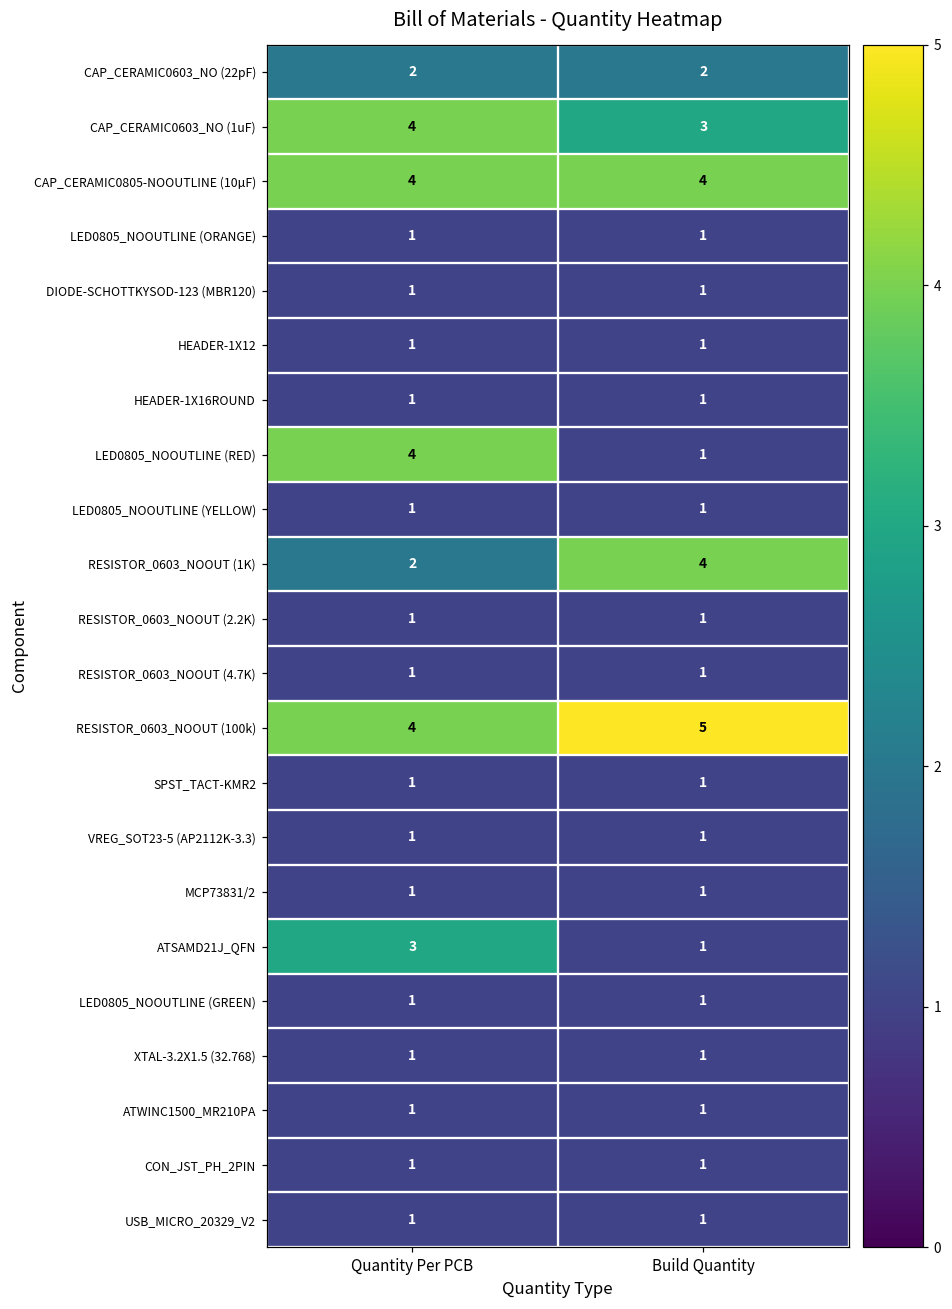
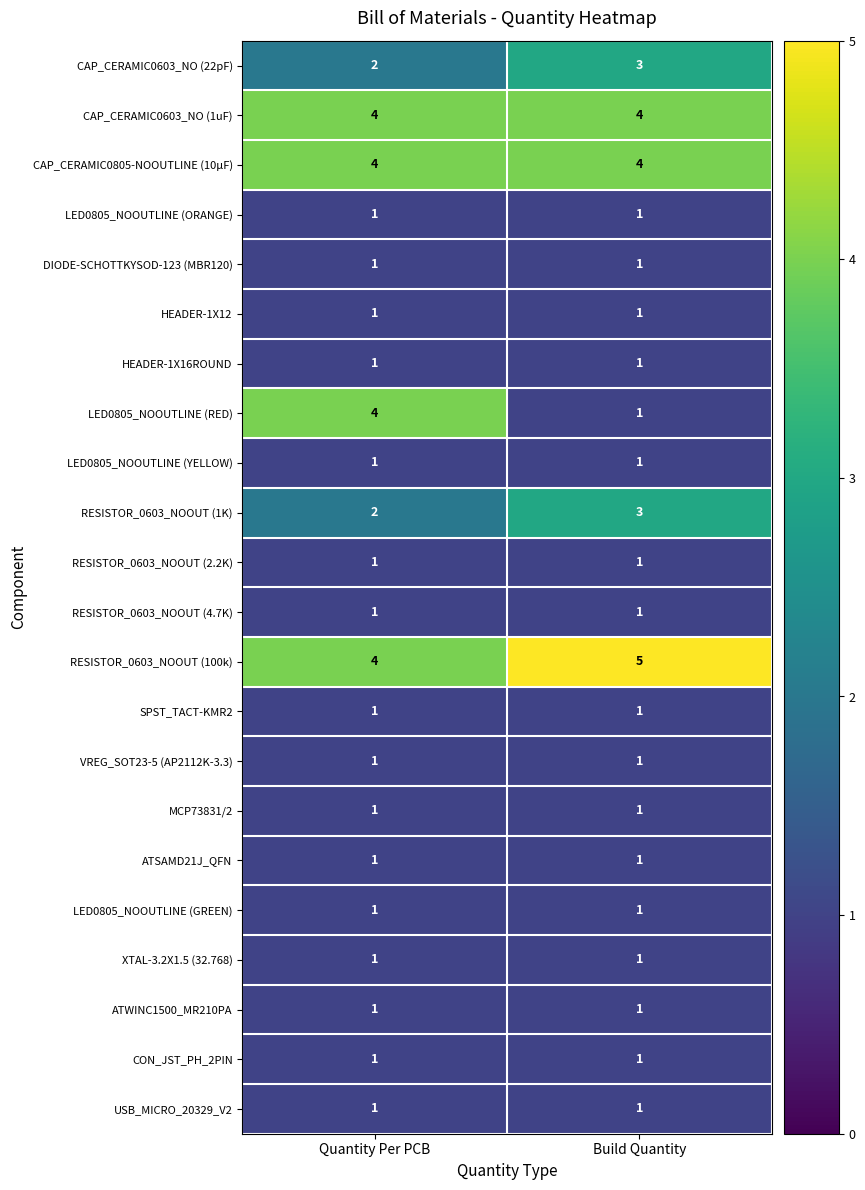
  {
    "CAP_CERAMIC0603_NO (22pF)": {
      "Quantity Per PCB": 2,
-     "Build Quantity": 2
+     "Build Quantity": 3
    },
    "CAP_CERAMIC0603_NO (1uF)": {
      "Quantity Per PCB": 4,
-     "Build Quantity": 3
+     "Build Quantity": 4
    },
    "CAP_CERAMIC0805-NOOUTLINE (10µF)": {
      "Quantity Per PCB": 4,
      "Build Quantity": 4
    },
    "LED0805_NOOUTLINE (ORANGE)": {
      "Quantity Per PCB": 1,
      "Build Quantity": 1
    },
    "DIODE-SCHOTTKYSOD-123 (MBR120)": {
      "Quantity Per PCB": 1,
      "Build Quantity": 1
    },
    "HEADER-1X12": {
      "Quantity Per PCB": 1,
      "Build Quantity": 1
    },
    "HEADER-1X16ROUND": {
      "Quantity Per PCB": 1,
      "Build Quantity": 1
    },
    "LED0805_NOOUTLINE (RED)": {
      "Quantity Per PCB": 4,
      "Build Quantity": 1
    },
    "LED0805_NOOUTLINE (YELLOW)": {
      "Quantity Per PCB": 1,
      "Build Quantity": 1
    },
    "RESISTOR_0603_NOOUT (1K)": {
      "Quantity Per PCB": 2,
-     "Build Quantity": 4
+     "Build Quantity": 3
    },
    "RESISTOR_0603_NOOUT (2.2K)": {
      "Quantity Per PCB": 1,
      "Build Quantity": 1
    },
    "RESISTOR_0603_NOOUT (4.7K)": {
      "Quantity Per PCB": 1,
      "Build Quantity": 1
    },
    "RESISTOR_0603_NOOUT (100k)": {
      "Quantity Per PCB": 4,
      "Build Quantity": 5
    },
    "SPST_TACT-KMR2": {
      "Quantity Per PCB": 1,
      "Build Quantity": 1
    },
    "VREG_SOT23-5 (AP2112K-3.3)": {
      "Quantity Per PCB": 1,
      "Build Quantity": 1
    },
    "MCP73831/2": {
      "Quantity Per PCB": 1,
      "Build Quantity": 1
    },
    "ATSAMD21J_QFN": {
-     "Quantity Per PCB": 3,
+     "Quantity Per PCB": 1,
      "Build Quantity": 1
    },
    "LED0805_NOOUTLINE (GREEN)": {
      "Quantity Per PCB": 1,
      "Build Quantity": 1
    },
    "XTAL-3.2X1.5 (32.768)": {
      "Quantity Per PCB": 1,
      "Build Quantity": 1
    },
    "ATWINC1500_MR210PA": {
      "Quantity Per PCB": 1,
      "Build Quantity": 1
    },
    "CON_JST_PH_2PIN": {
      "Quantity Per PCB": 1,
      "Build Quantity": 1
    },
    "USB_MICRO_20329_V2": {
      "Quantity Per PCB": 1,
      "Build Quantity": 1
    }
  }
